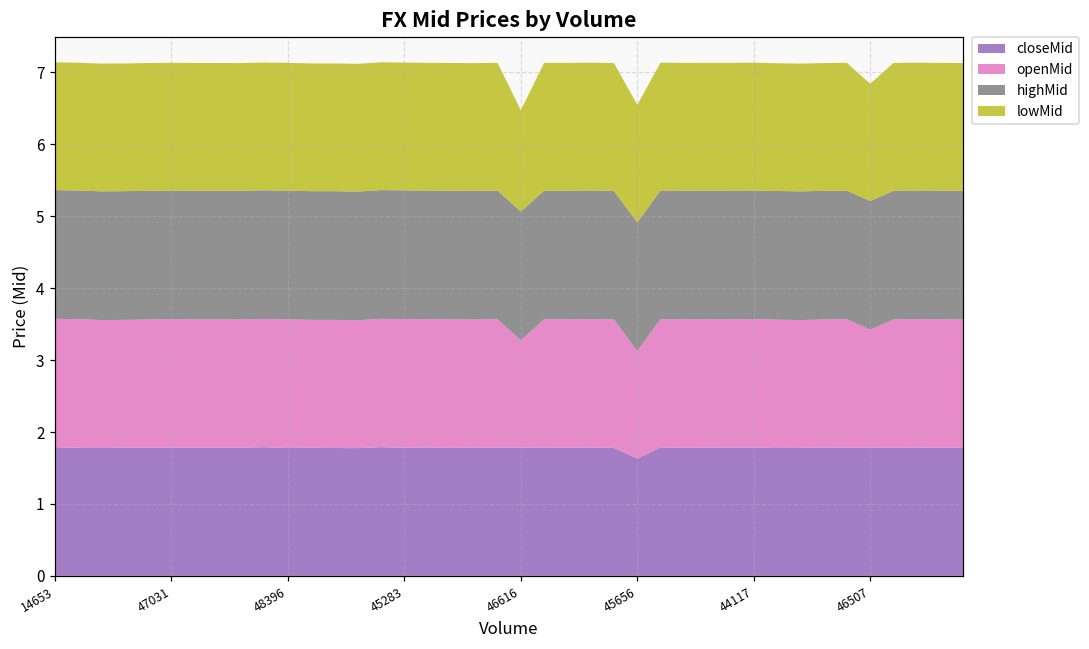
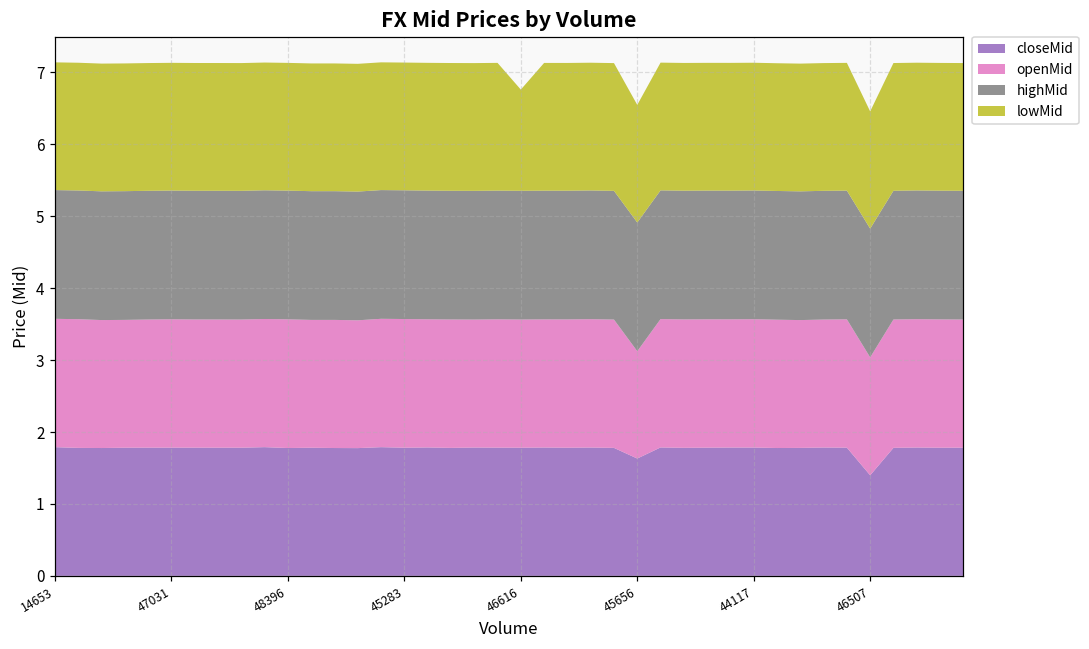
  {
    "closeMid": {
      "14653": 1.8,
      "47031": 1.8,
      "48396": 1.8,
      "45283": 1.8,
      "46616": 1.8,
      "45656": 1.6,
      "44117": 1.8,
-     "46507": 1.8
+     "46507": 1.4
    },
    "openMid": {
      "14653": 1.8,
      "47031": 1.8,
      "48396": 1.8,
      "45283": 1.8,
-     "46616": 1.5,
+     "46616": 1.8,
      "45656": 1.5,
      "44117": 1.8,
      "46507": 1.6
    },
    "highMid": {
      "14653": 1.8,
      "47031": 1.8,
      "48396": 1.8,
      "45283": 1.8,
      "46616": 1.8,
      "45656": 1.8,
      "44117": 1.8,
      "46507": 1.8
    },
    "lowMid": {
      "14653": 1.8,
      "47031": 1.8,
      "48396": 1.8,
      "45283": 1.8,
      "46616": 1.4,
      "45656": 1.6,
      "44117": 1.8,
      "46507": 1.6
    }
  }
